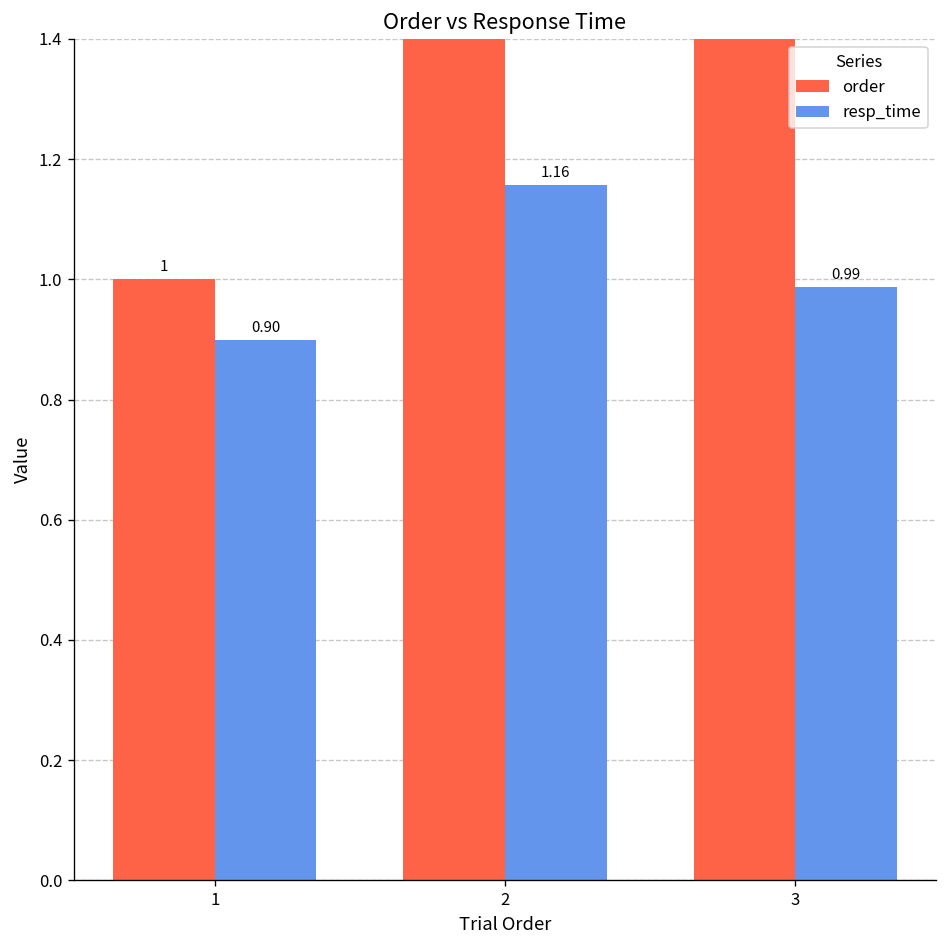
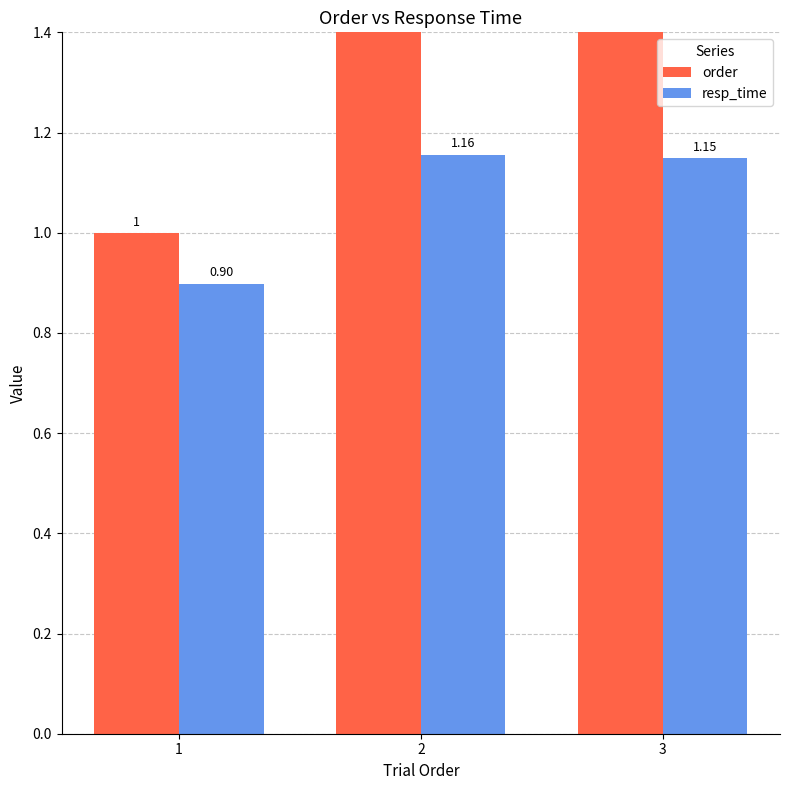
  {
    "order": {
      "1": 1
    },
    "resp_time": {
      "1": 0.90,
      "2": 1.16,
-     "3": 0.99
+     "3": 1.15
    }
  }
